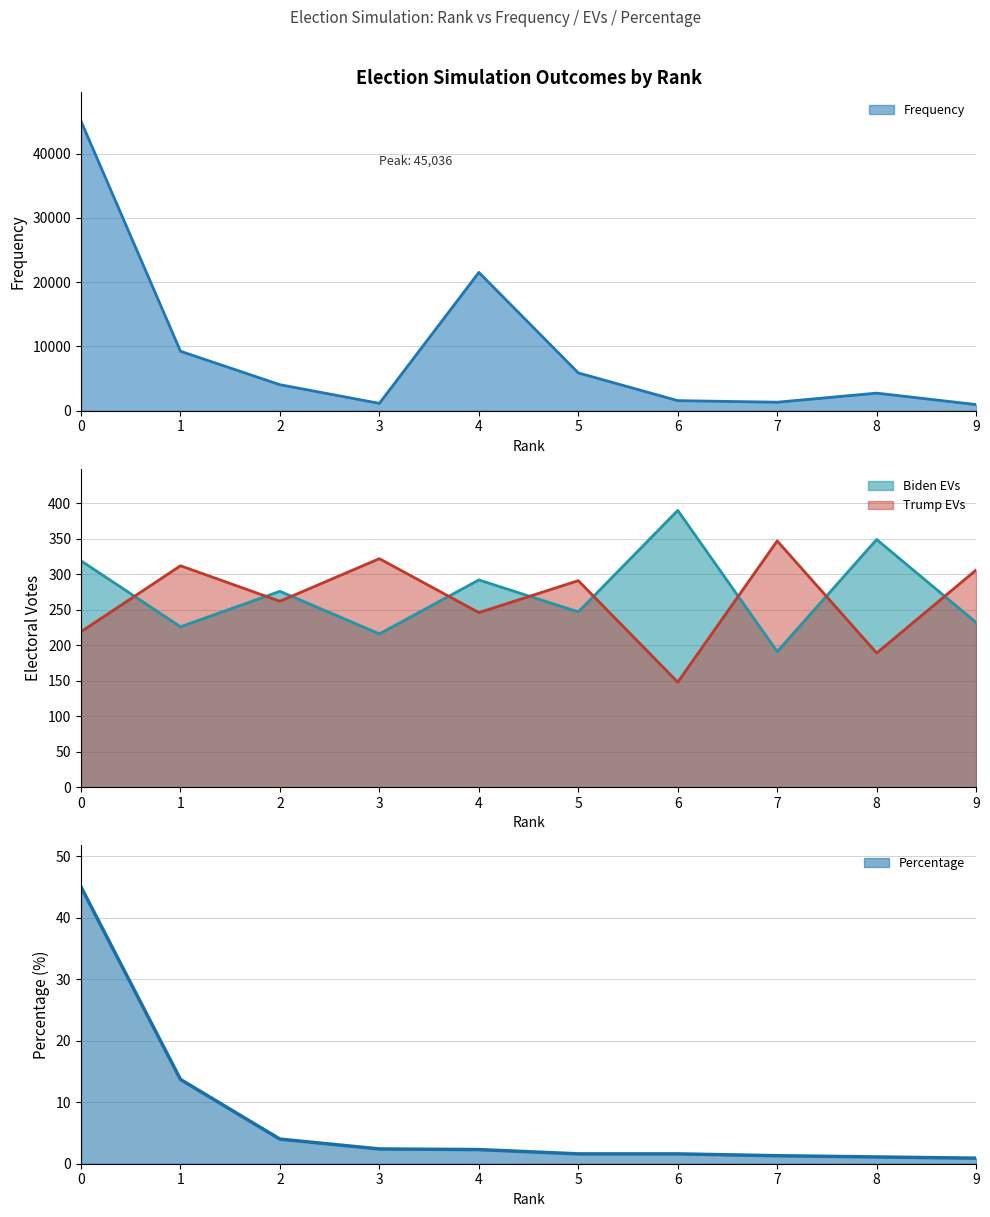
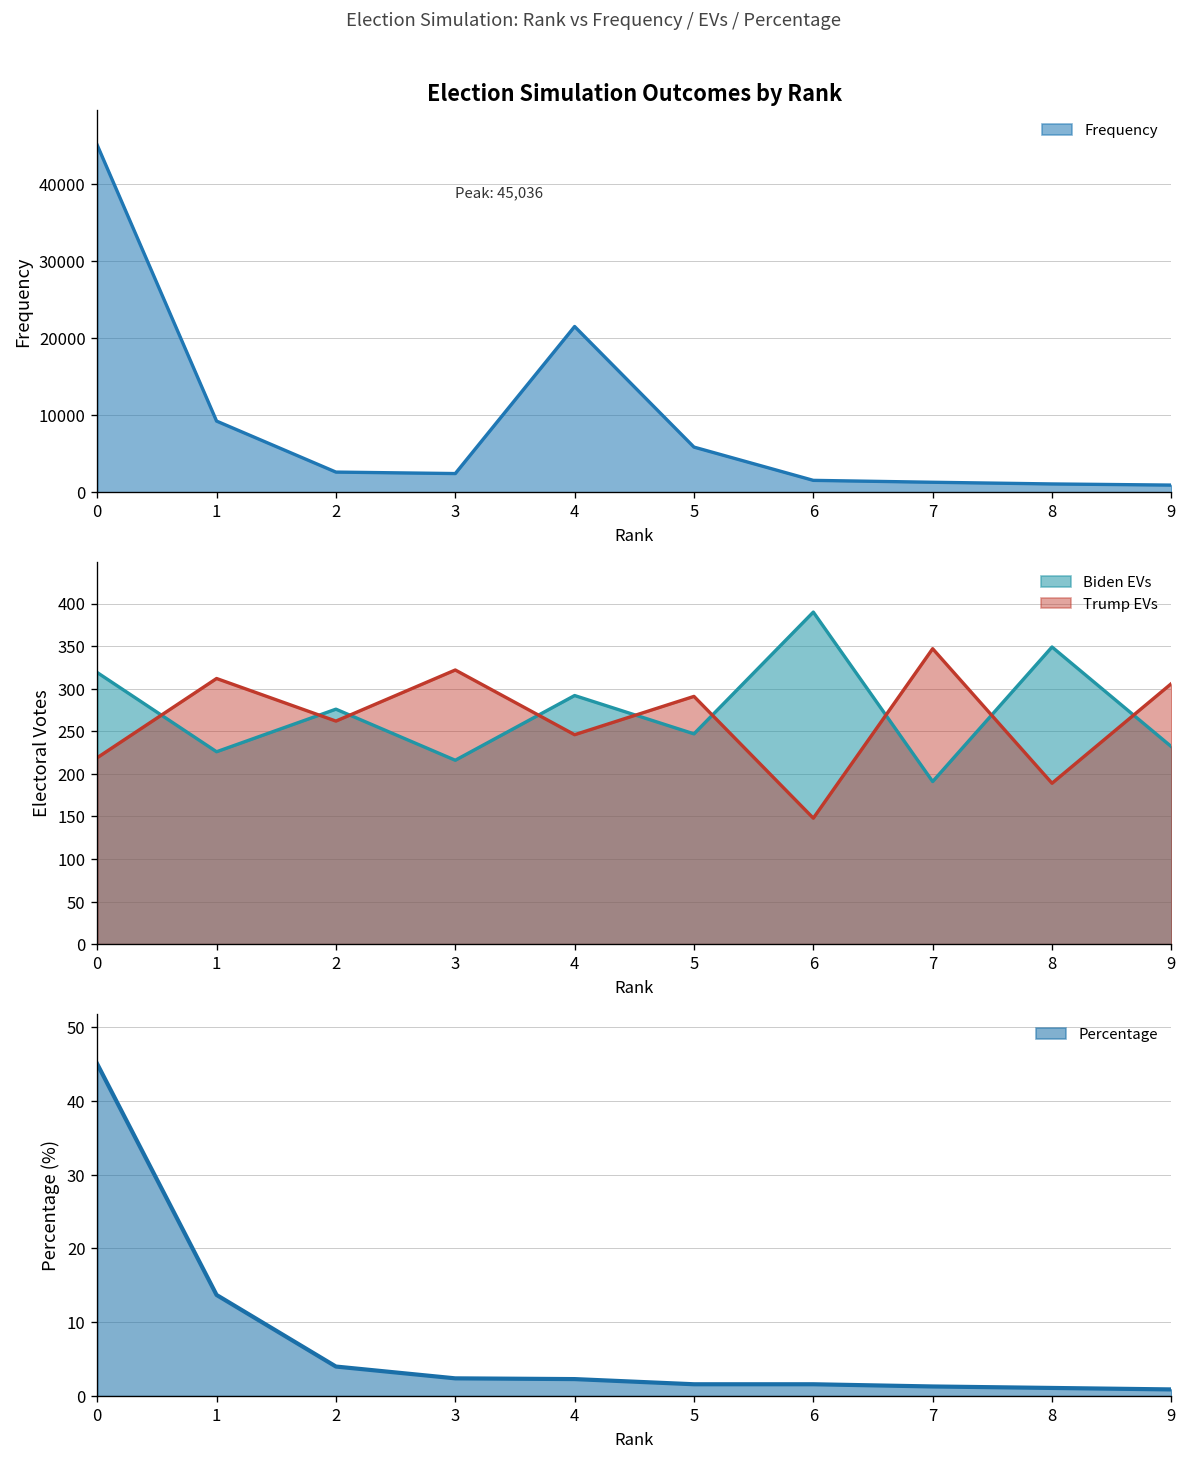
  {
    "Election Simulation Outcomes by Rank": {
      "0": 45000,
      "1": 9000,
-     "2": 4000,
-     "3": 1000,
+     "2": 3000,
+     "3": 2000,
      "4": 22000,
      "5": 6000,
      "6": 2000,
      "7": 1000,
-     "8": 3000,
+     "8": 1000,
      "9": 1000
    }
  }
